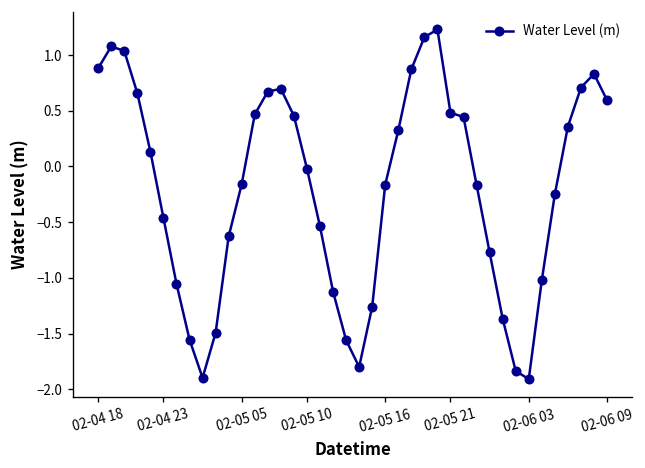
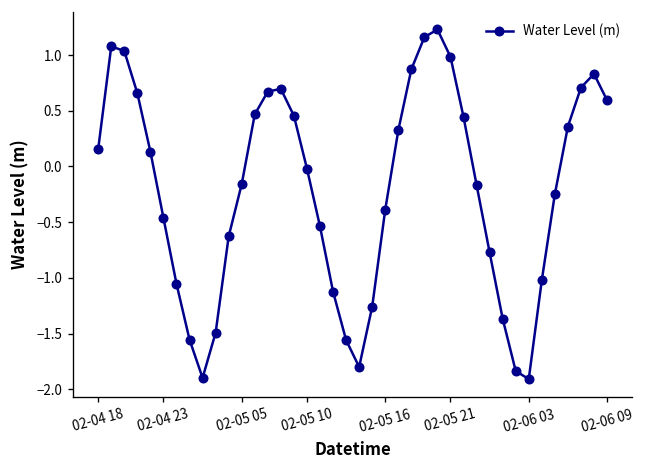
  {
-   "02-04 18": 0.9,
+   "02-04 18": 0.2,
    "02-04 23": -0.5,
    "02-05 05": -0.2,
    "02-05 10": 0.0,
-   "02-05 16": -0.2,
-   "02-05 21": 0.5,
+   "02-05 16": -0.4,
+   "02-05 21": 1.0,
    "02-06 03": -1.9,
    "02-06 09": 0.6
  }
